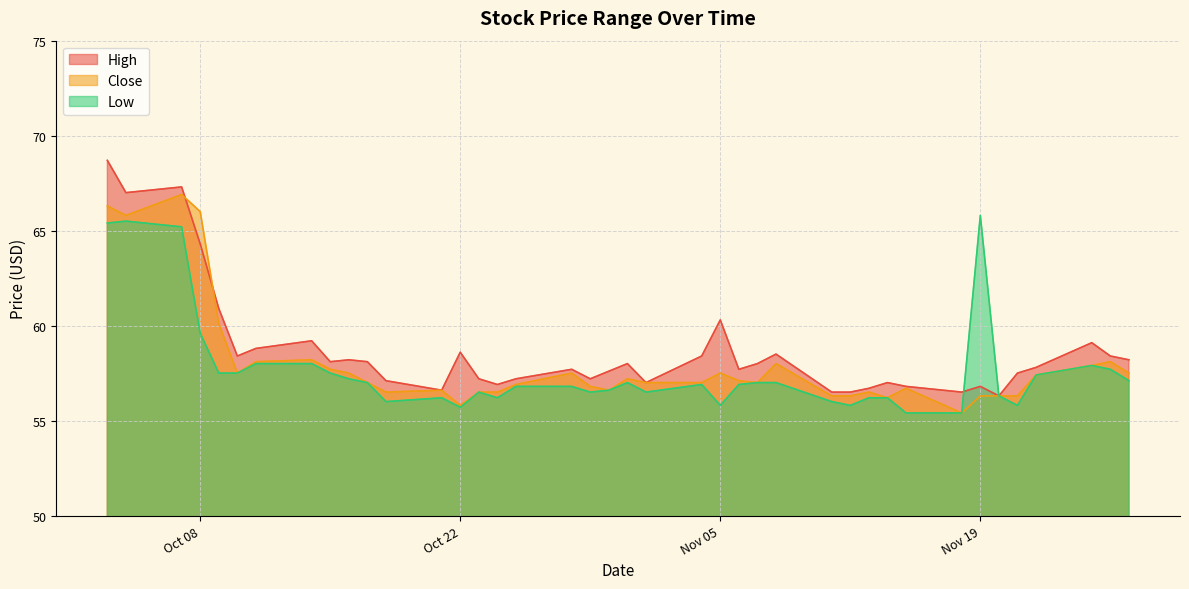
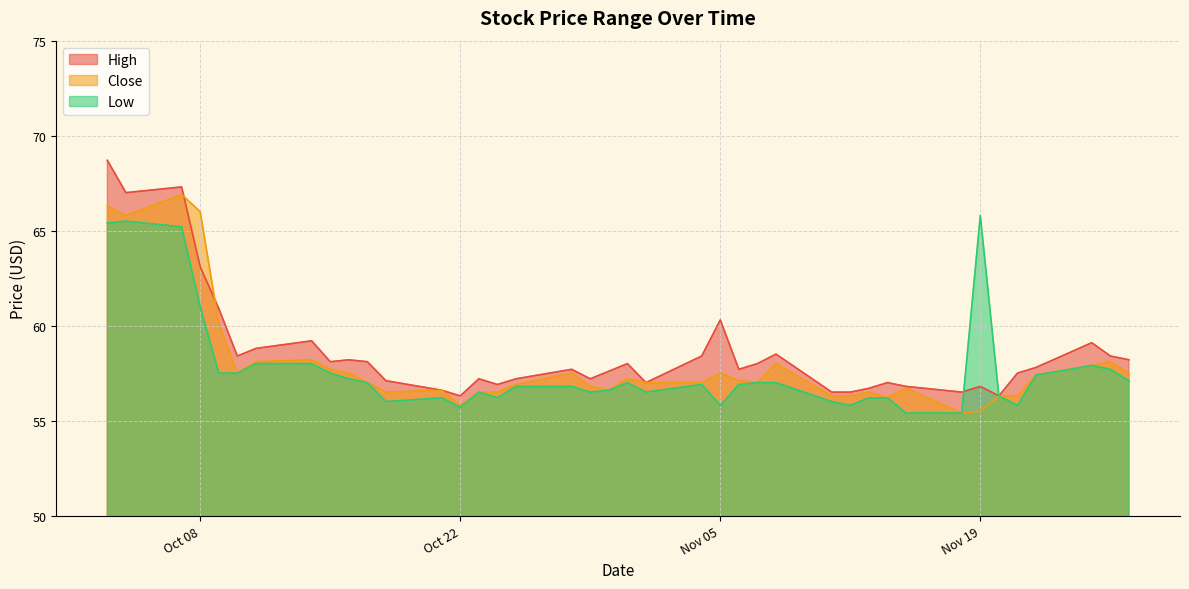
  {
    "High": {
-     "Oct 08": 64.3,
-     "Oct 22": 58.6,
+     "Oct 08": 63.1,
+     "Oct 22": 56.3,
      "Nov 05": 60.3,
      "Nov 19": 56.8
    },
    "Close": {
      "Oct 08": 66.0,
      "Nov 05": 57.5,
-     "Nov 19": 56.3
+     "Nov 19": 55.5
    },
    "Low": {
-     "Oct 08": 59.6,
+     "Oct 08": 61.0,
      "Nov 05": 55.8,
      "Nov 19": 65.8
    }
  }
